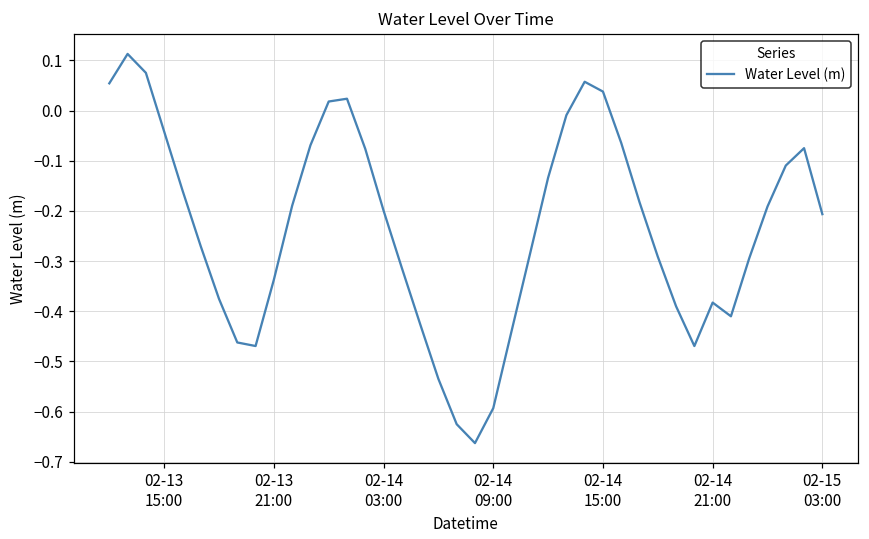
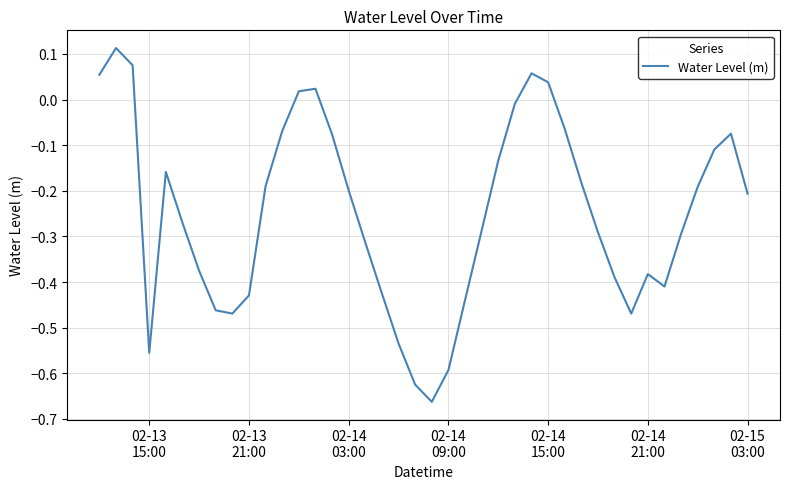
  {
-   "02-13 15:00": -0.04,
-   "02-13 21:00": -0.34,
+   "02-13 15:00": -0.56,
+   "02-13 21:00": -0.43,
    "02-14 03:00": -0.20,
    "02-14 09:00": -0.59,
    "02-14 15:00": 0.04,
    "02-14 21:00": -0.38,
    "02-15 03:00": -0.21
  }
